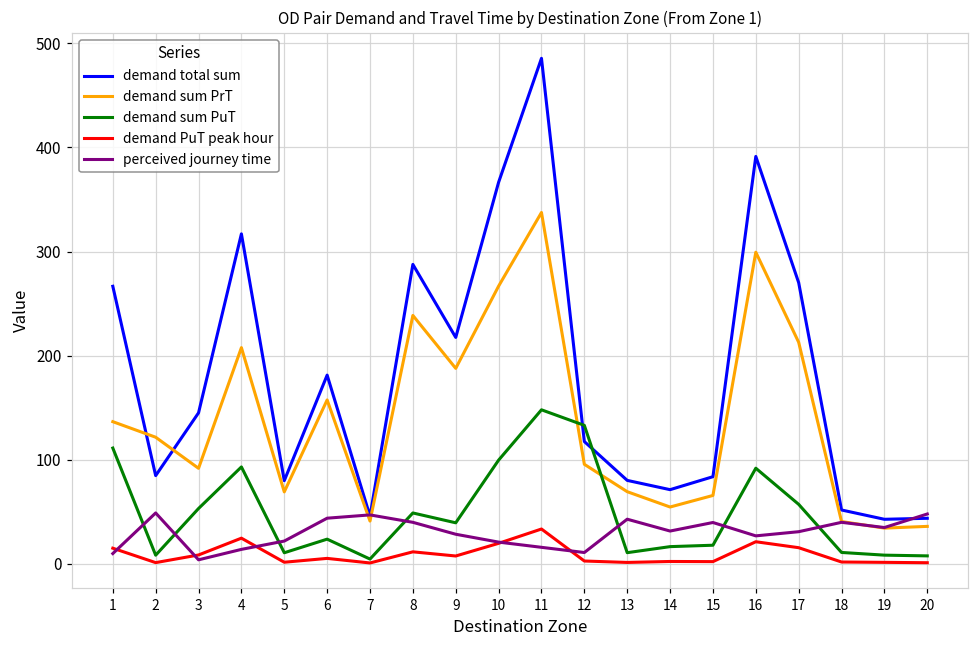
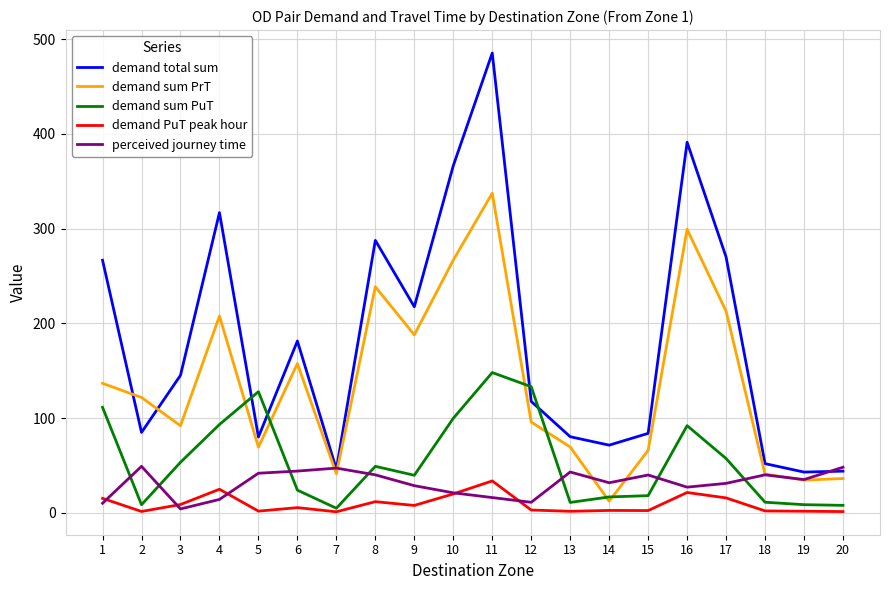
  {
    "demand total sum": {
      "1": 270,
      "2": 80,
      "3": 150,
      "4": 320,
      "5": 80,
      "6": 180,
      "8": 290,
      "9": 220,
      "10": 370,
      "11": 490,
      "12": 120,
      "13": 80,
      "14": 70,
      "15": 80,
      "16": 390,
      "17": 270,
      "18": 50,
      "19": 40,
      "20": 40
    },
    "demand sum PrT": {
      "1": 140,
      "2": 120,
      "3": 90,
      "4": 210,
      "5": 70,
      "6": 160,
      "7": 40,
      "8": 240,
      "9": 190,
      "10": 270,
      "11": 340,
      "12": 100,
      "13": 70,
-     "14": 50,
+     "14": 10,
      "15": 70,
      "16": 300,
      "17": 210,
      "20": 40
    },
    "demand sum PuT": {
      "1": 110,
      "2": 10,
      "3": 50,
      "4": 90,
-     "5": 10,
+     "5": 130,
      "6": 20,
      "7": 0,
      "8": 50,
      "9": 40,
      "10": 100,
      "11": 150,
      "12": 130,
      "13": 10,
      "14": 20,
      "15": 20,
      "16": 90,
      "17": 60,
      "18": 10,
      "19": 10,
      "20": 10
    },
    "demand PuT peak hour": {
      "1": 20,
      "2": 0,
      "3": 10,
      "4": 20,
      "5": 0,
      "6": 10,
      "7": 0,
      "8": 10,
      "9": 10,
      "11": 30,
      "12": 0,
      "13": 0,
      "14": 0,
      "15": 0,
      "16": 20,
      "17": 20,
      "18": 0,
      "19": 0,
      "20": 0
    },
    "perceived journey time": {
      "1": 10,
      "2": 50,
      "3": 0,
      "4": 10,
-     "5": 20,
+     "5": 40,
      "6": 40,
      "8": 40,
      "9": 30,
      "11": 20,
      "12": 10,
      "13": 40,
      "14": 30,
      "15": 40,
      "16": 30,
      "17": 30,
      "20": 50
    }
  }
